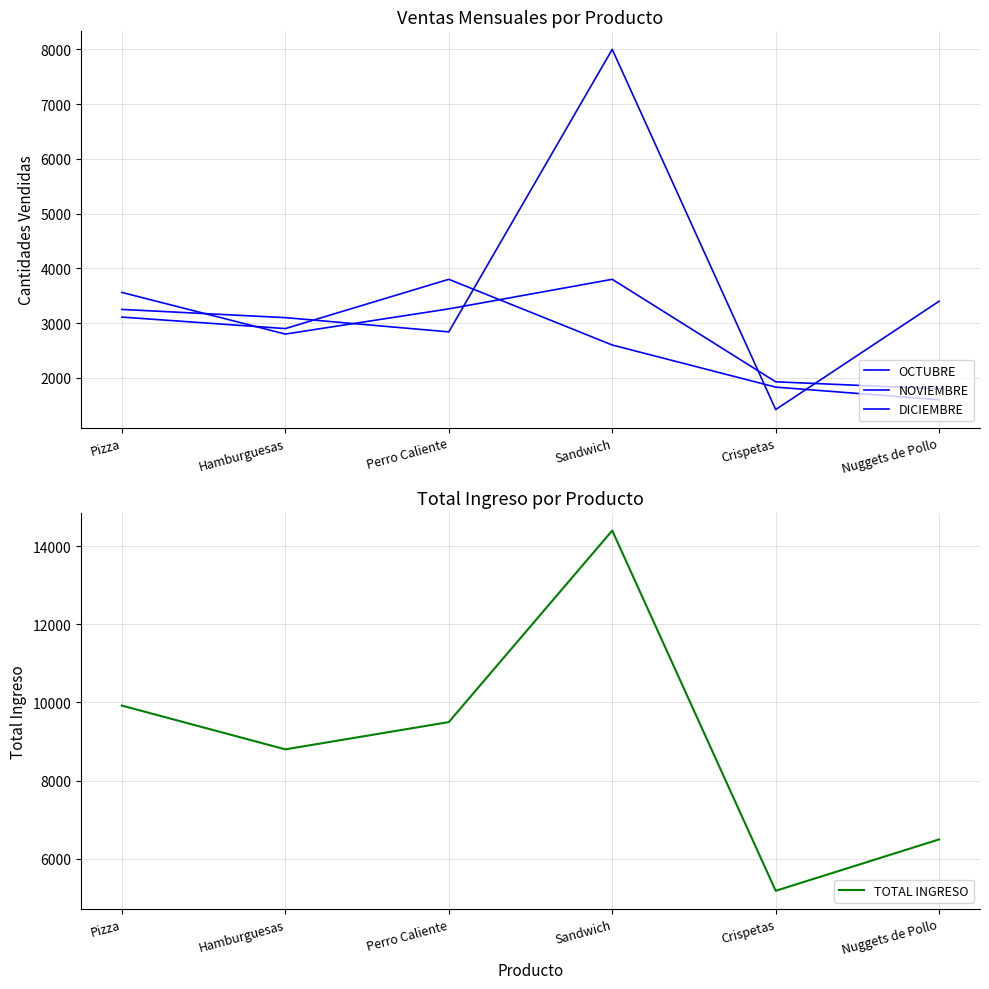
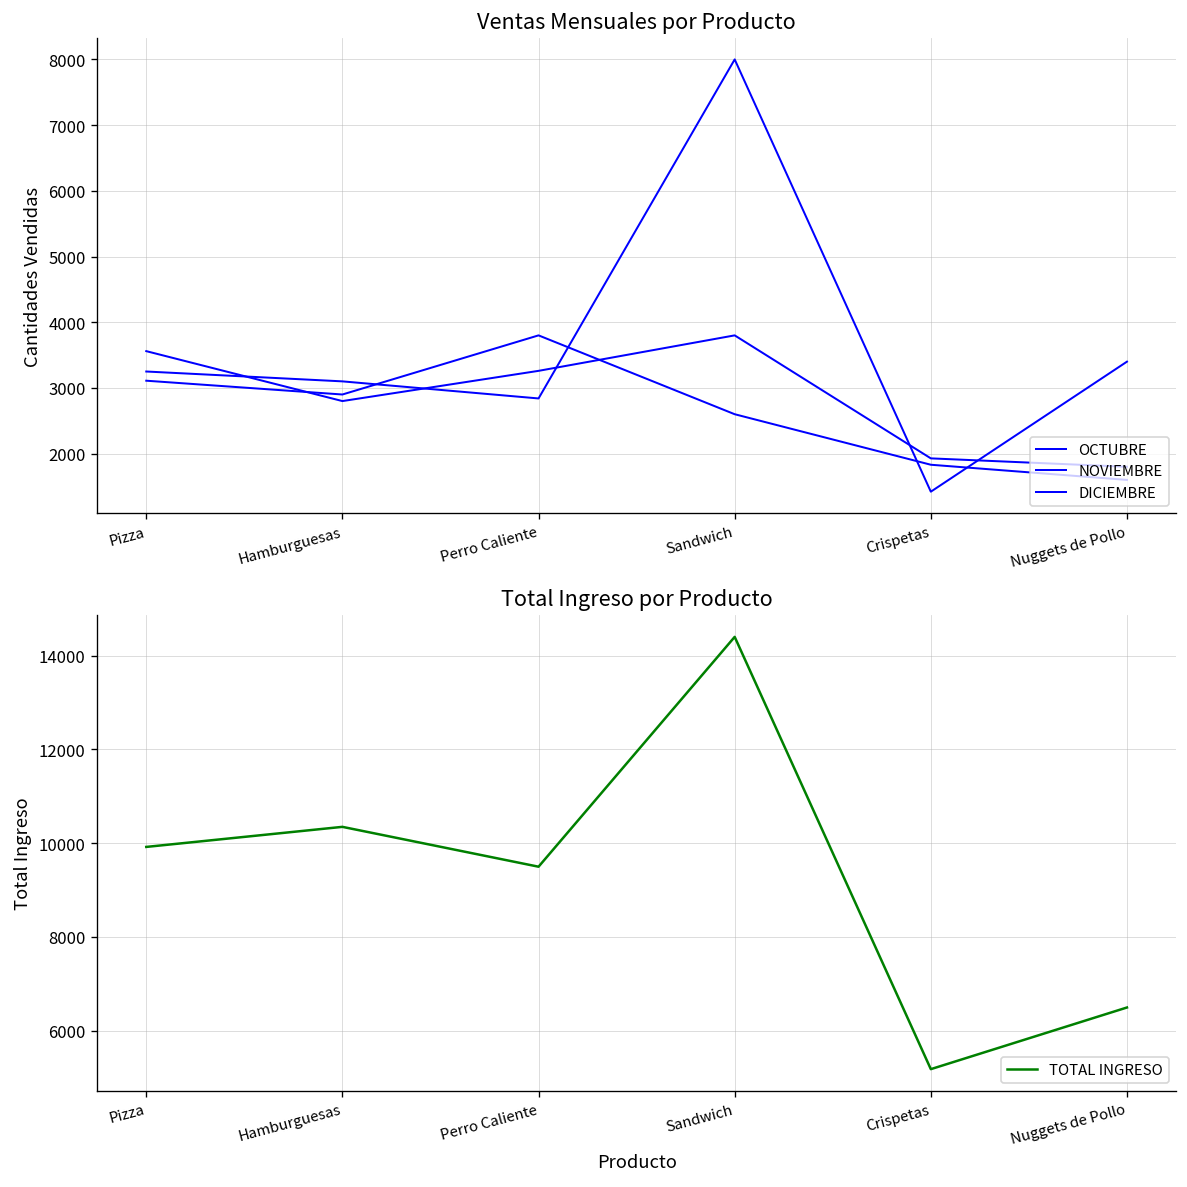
  {
    "Total Ingreso por Producto": {
      "Pizza": 9900,
-     "Hamburguesas": 8800,
+     "Hamburguesas": 10300,
      "Perro Caliente": 9500,
      "Sandwich": 14400,
      "Crispetas": 5200,
      "Nuggets de Pollo": 6500
    }
  }
